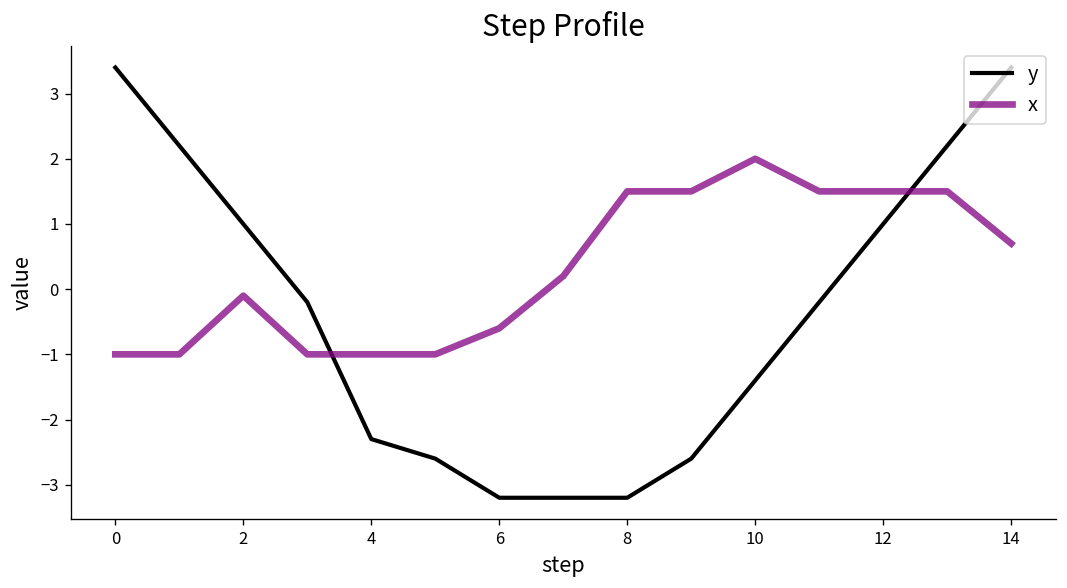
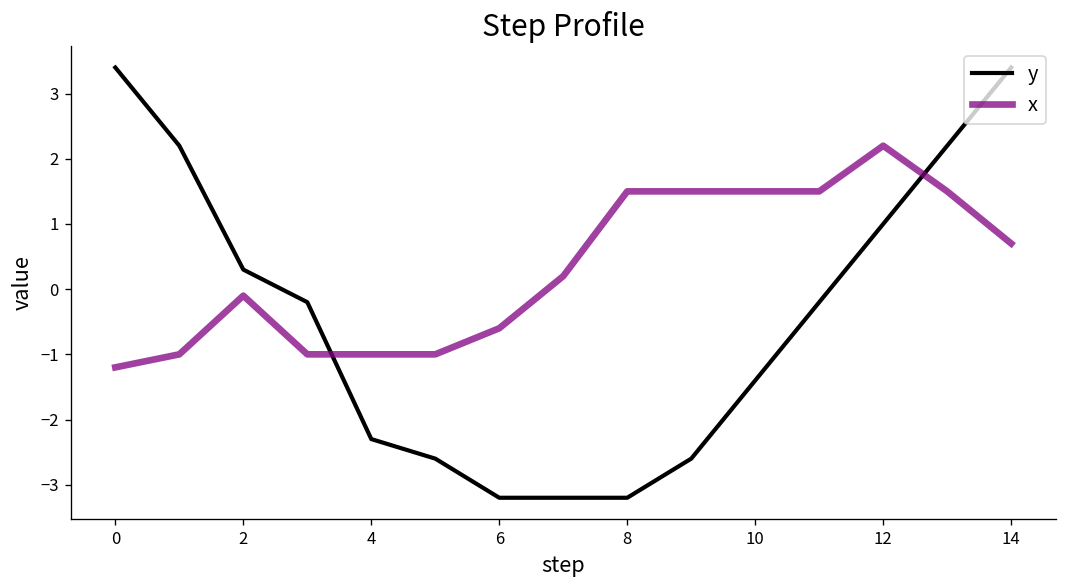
  {
    "y": {
      "0": 3.4,
-     "2": 1.0,
+     "2": 0.3,
      "4": -2.3,
      "6": -3.2,
      "8": -3.2,
      "10": -1.4,
      "12": 1.0
    },
    "x": {
-     "0": -1.0,
+     "0": -1.2,
      "2": -0.1,
      "4": -1.0,
      "6": -0.6,
      "8": 1.5,
-     "10": 2.0,
-     "12": 1.5,
+     "10": 1.5,
+     "12": 2.2,
      "14": 0.7
    }
  }
